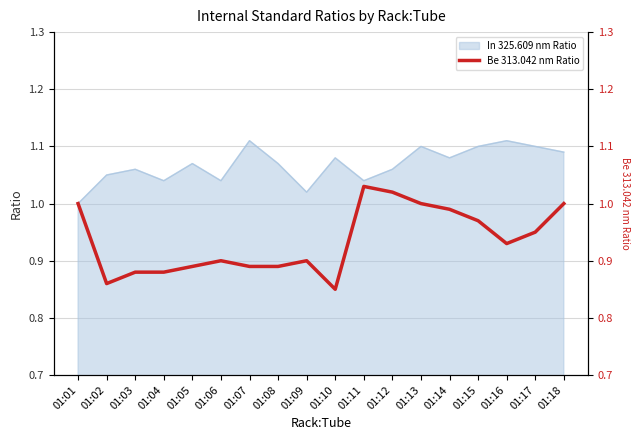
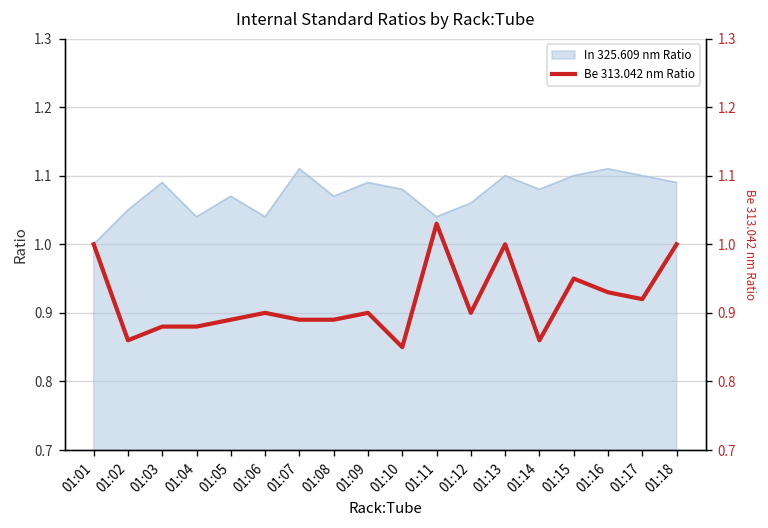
  {
    "In 325.609 nm Ratio": {
      "01:01": 1.00,
      "01:02": 1.05,
-     "01:03": 1.06,
+     "01:03": 1.09,
      "01:04": 1.04,
      "01:05": 1.07,
      "01:06": 1.04,
      "01:07": 1.11,
      "01:08": 1.07,
-     "01:09": 1.02,
+     "01:09": 1.09,
      "01:10": 1.08,
      "01:11": 1.04,
      "01:12": 1.06,
      "01:13": 1.10,
      "01:14": 1.08,
      "01:15": 1.10,
      "01:16": 1.11,
      "01:17": 1.10,
      "01:18": 1.09
    },
    "Be 313.042 nm Ratio": {
      "01:01": 1.00,
      "01:02": 0.86,
      "01:03": 0.88,
      "01:04": 0.88,
      "01:05": 0.89,
      "01:06": 0.90,
      "01:07": 0.89,
      "01:08": 0.89,
      "01:09": 0.90,
      "01:10": 0.85,
      "01:11": 1.03,
-     "01:12": 1.02,
+     "01:12": 0.90,
      "01:13": 1.00,
-     "01:14": 0.99,
-     "01:15": 0.97,
+     "01:14": 0.86,
+     "01:15": 0.95,
      "01:16": 0.93,
-     "01:17": 0.95,
+     "01:17": 0.92,
      "01:18": 1.00
    }
  }
